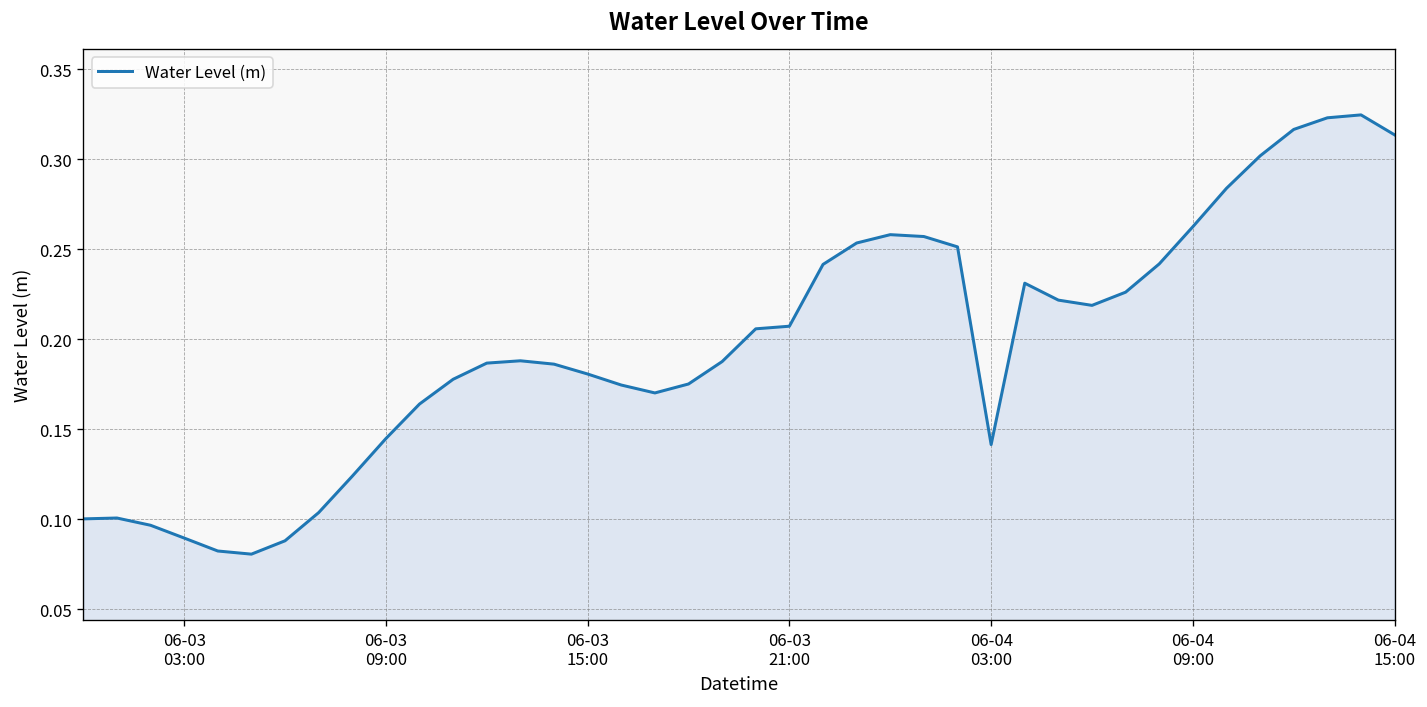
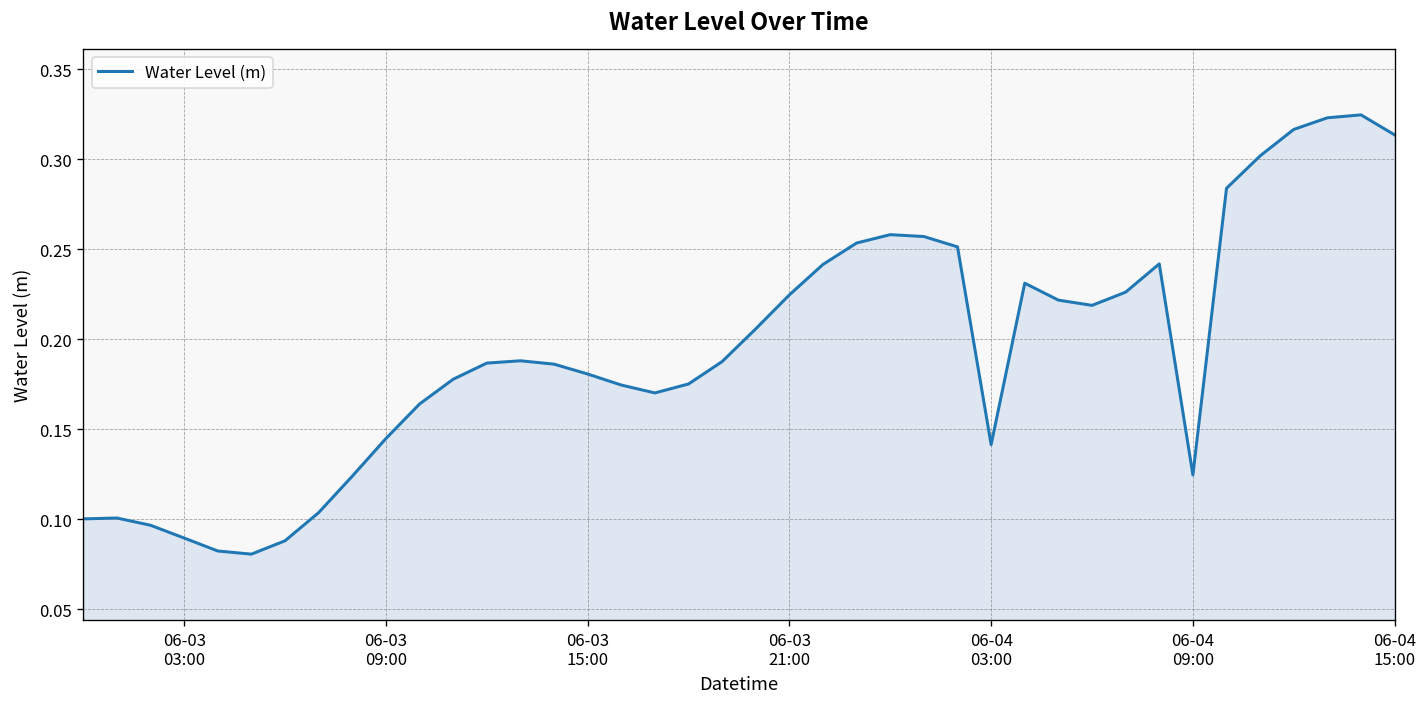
  {
    "06-03 03:00": 0.090,
    "06-03 09:00": 0.145,
    "06-03 15:00": 0.181,
-   "06-03 21:00": 0.207,
+   "06-03 21:00": 0.225,
    "06-04 03:00": 0.141,
-   "06-04 09:00": 0.263,
+   "06-04 09:00": 0.125,
    "06-04 15:00": 0.314
  }
